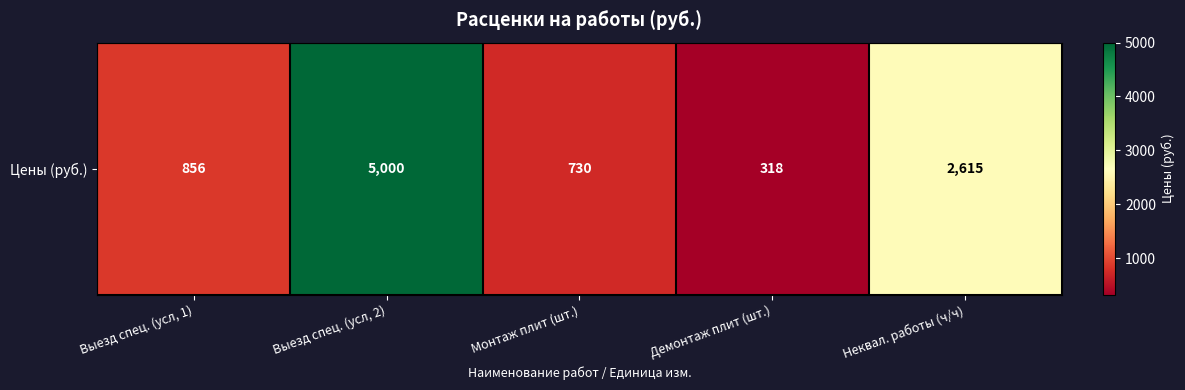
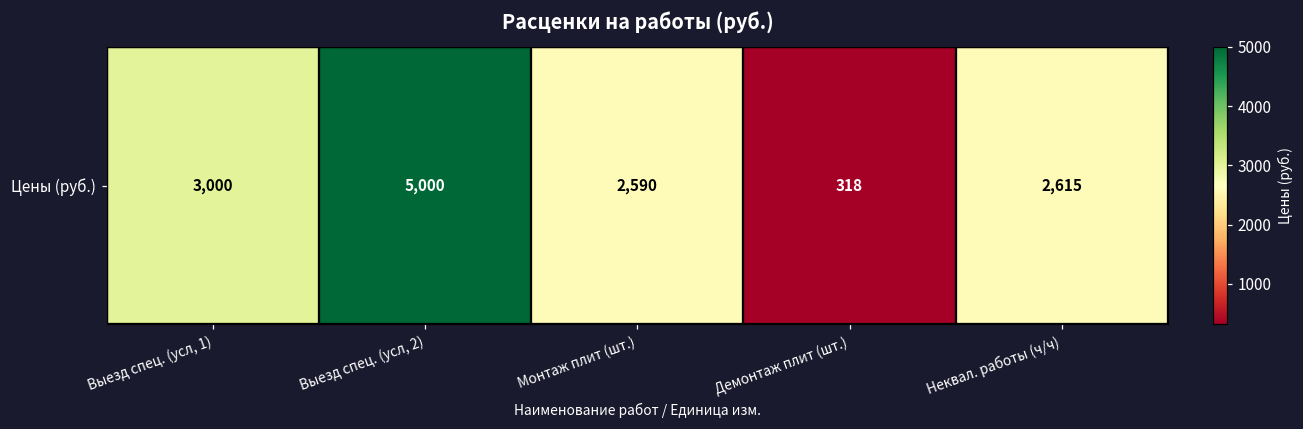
  {
    "Цены (руб.)": {
-     "Выезд спец. (усл, 1)": "856",
+     "Выезд спец. (усл, 1)": "3,000",
      "Выезд спец. (усл, 2)": "5,000",
-     "Монтаж плит (шт.)": "730",
+     "Монтаж плит (шт.)": "2,590",
      "Демонтаж плит (шт.)": "318",
      "Неквал. работы (ч/ч)": "2,615"
    }
  }
